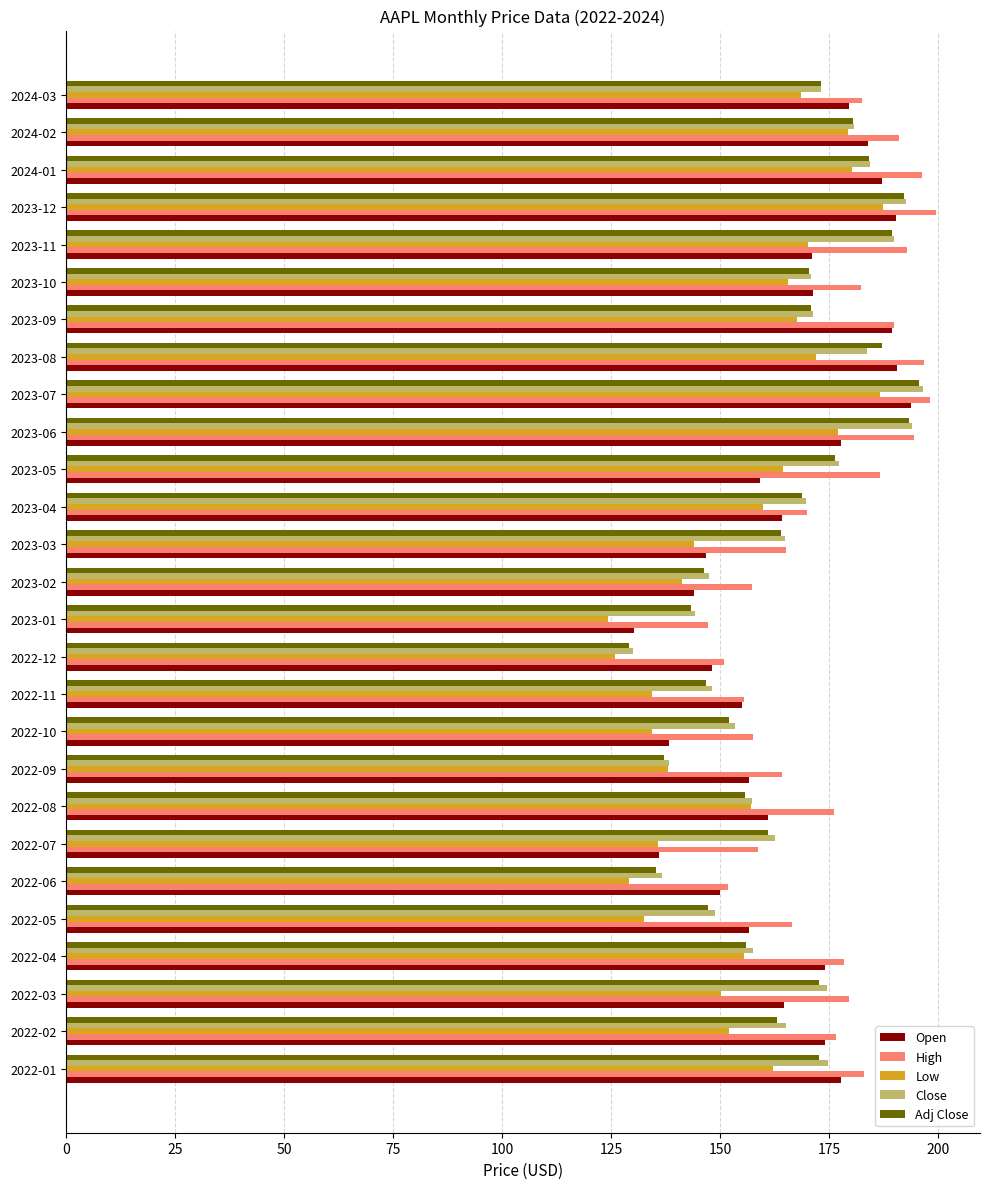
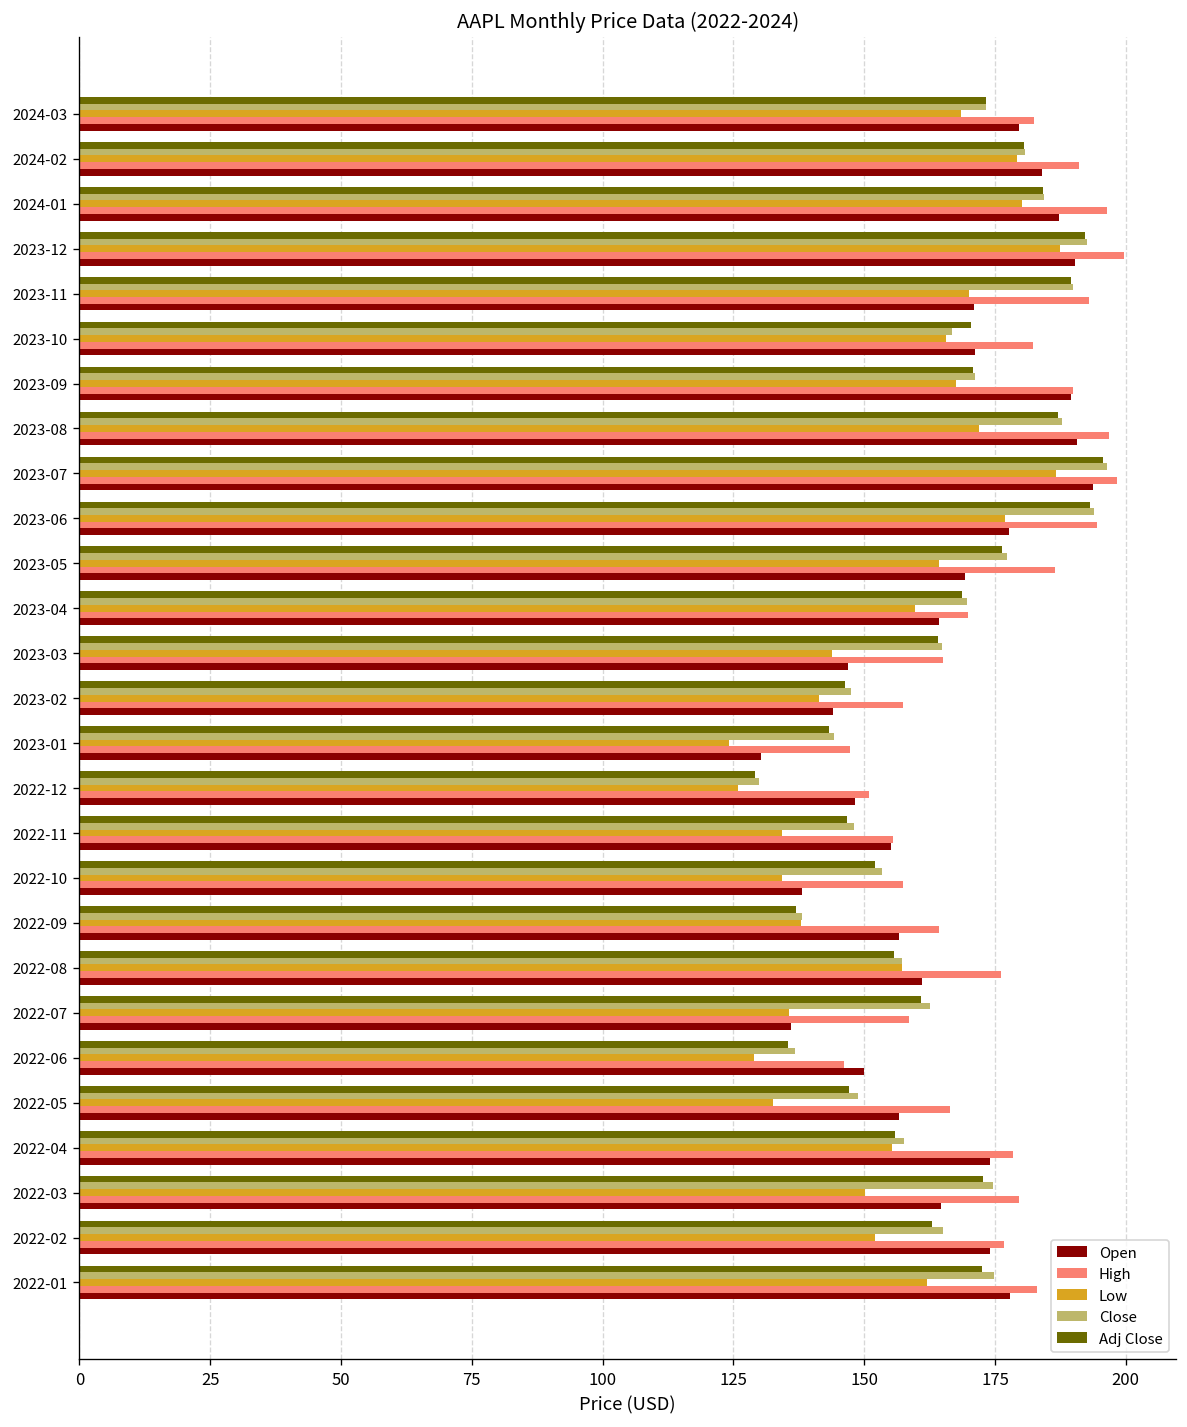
  {
    "Open": {
      "2024-03": 180,
      "2024-02": 184,
      "2024-01": 187,
      "2023-12": 190,
      "2023-11": 171,
      "2023-10": 171,
      "2023-09": 189,
      "2023-08": 191,
      "2023-07": 194,
      "2023-06": 178,
-     "2023-05": 159,
+     "2023-05": 169,
      "2023-04": 164,
      "2023-03": 147,
      "2023-02": 144,
      "2023-01": 130,
      "2022-12": 148,
      "2022-11": 155,
      "2022-10": 138,
      "2022-09": 157,
      "2022-08": 161,
      "2022-07": 136,
      "2022-06": 150,
      "2022-05": 157,
      "2022-04": 174,
      "2022-03": 165,
      "2022-02": 174,
      "2022-01": 178
    },
    "High": {
      "2024-03": 182,
      "2024-02": 191,
      "2024-01": 196,
      "2023-12": 200,
      "2023-11": 193,
      "2023-10": 182,
      "2023-09": 190,
      "2023-08": 197,
      "2023-07": 198,
      "2023-06": 194,
      "2023-05": 187,
      "2023-04": 170,
      "2023-03": 165,
      "2023-02": 157,
      "2023-01": 147,
      "2022-12": 151,
      "2022-11": 155,
      "2022-10": 158,
      "2022-09": 164,
      "2022-08": 176,
      "2022-07": 159,
-     "2022-06": 152,
+     "2022-06": 146,
      "2022-05": 166,
      "2022-04": 178,
      "2022-03": 180,
      "2022-02": 177,
      "2022-01": 183
    },
    "Low": {
      "2024-03": 168,
      "2024-02": 179,
      "2024-01": 180,
      "2023-12": 187,
      "2023-11": 170,
      "2023-10": 166,
      "2023-09": 168,
      "2023-08": 172,
      "2023-07": 187,
      "2023-06": 177,
      "2023-05": 164,
      "2023-04": 160,
      "2023-03": 144,
      "2023-02": 141,
      "2023-01": 124,
      "2022-12": 126,
      "2022-11": 134,
      "2022-10": 134,
      "2022-09": 138,
      "2022-08": 157,
      "2022-07": 136,
      "2022-06": 129,
      "2022-05": 133,
      "2022-04": 155,
      "2022-03": 150,
      "2022-02": 152,
      "2022-01": 162
    },
    "Close": {
      "2024-03": 173,
      "2024-02": 181,
      "2024-01": 184,
      "2023-12": 193,
      "2023-11": 190,
-     "2023-10": 171,
+     "2023-10": 167,
      "2023-09": 171,
-     "2023-08": 184,
+     "2023-08": 188,
      "2023-07": 196,
      "2023-06": 194,
      "2023-05": 177,
      "2023-04": 170,
      "2023-03": 165,
      "2023-02": 147,
      "2023-01": 144,
      "2022-12": 130,
      "2022-11": 148,
      "2022-10": 153,
      "2022-09": 138,
      "2022-08": 157,
      "2022-07": 163,
      "2022-06": 137,
      "2022-05": 149,
      "2022-04": 158,
      "2022-03": 175,
      "2022-02": 165,
      "2022-01": 175
    },
    "Adj Close": {
      "2024-03": 173,
      "2024-02": 181,
      "2024-01": 184,
      "2023-12": 192,
      "2023-11": 189,
      "2023-10": 170,
      "2023-09": 171,
      "2023-08": 187,
      "2023-07": 196,
      "2023-06": 193,
      "2023-05": 176,
      "2023-04": 169,
      "2023-03": 164,
      "2023-02": 146,
      "2023-01": 143,
      "2022-12": 129,
      "2022-11": 147,
      "2022-10": 152,
      "2022-09": 137,
      "2022-08": 156,
      "2022-07": 161,
      "2022-06": 135,
      "2022-05": 147,
      "2022-04": 156,
      "2022-03": 173,
      "2022-02": 163,
      "2022-01": 173
    }
  }
